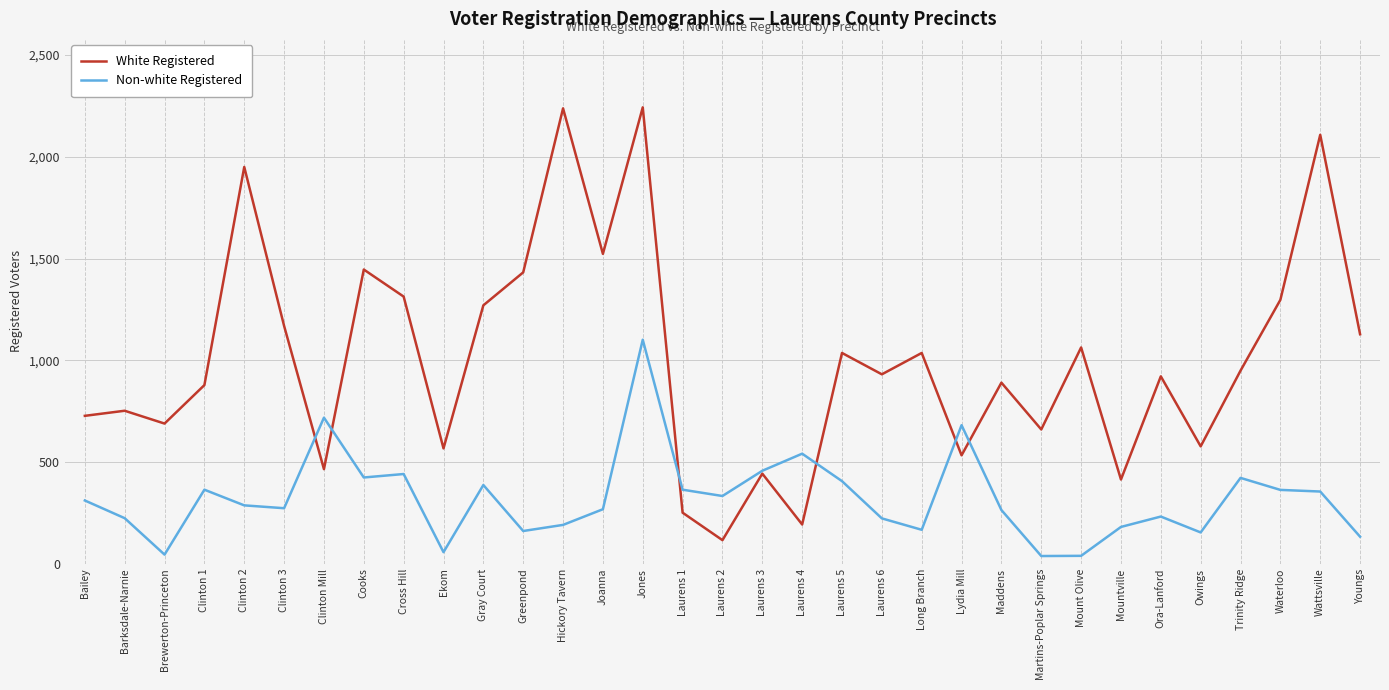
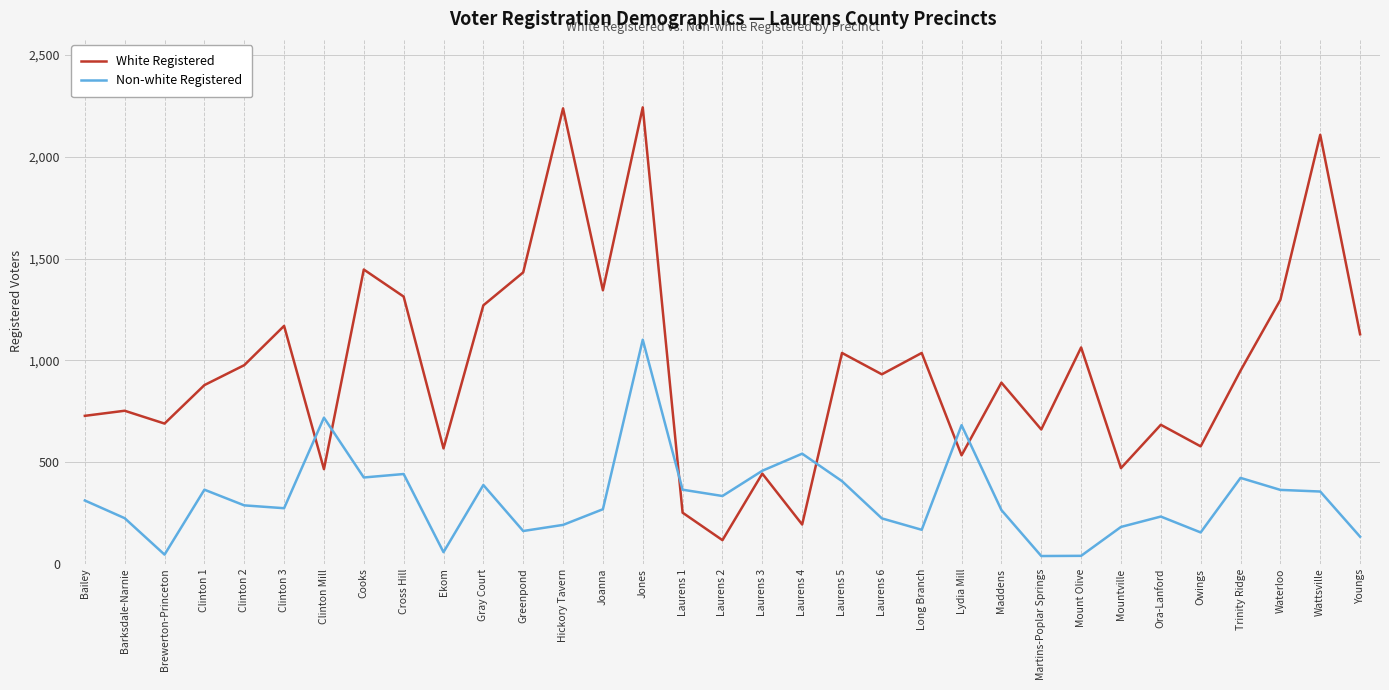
  {
    "White Registered": {
      "Bailey": "730",
      "Barksdale-Narnie": "750",
      "Brewerton-Princeton": "690",
      "Clinton 1": "880",
-     "Clinton 2": "1,950",
+     "Clinton 2": "980",
      "Clinton 3": "1,170",
      "Clinton Mill": "470",
      "Cooks": "1,450",
      "Cross Hill": "1,310",
      "Ekom": "570",
      "Gray Court": "1,270",
      "Greenpond": "1,430",
      "Hickory Tavern": "2,240",
-     "Joanna": "1,520",
+     "Joanna": "1,340",
      "Jones": "2,240",
      "Laurens 1": "250",
      "Laurens 2": "120",
      "Laurens 3": "440",
      "Laurens 4": "190",
      "Laurens 5": "1,040",
      "Laurens 6": "930",
      "Long Branch": "1,040",
      "Lydia Mill": "530",
      "Maddens": "890",
      "Martins-Poplar Springs": "660",
      "Mount Olive": "1,060",
-     "Mountville": "410",
-     "Ora-Lanford": "920",
+     "Mountville": "470",
+     "Ora-Lanford": "680",
      "Owings": "580",
      "Trinity Ridge": "950",
      "Waterloo": "1,300",
      "Wattsville": "2,110",
      "Youngs": "1,130"
    },
    "Non-white Registered": {
      "Bailey": "310",
      "Barksdale-Narnie": "220",
      "Brewerton-Princeton": "50",
      "Clinton 1": "360",
      "Clinton 2": "290",
      "Clinton 3": "270",
      "Clinton Mill": "720",
      "Cooks": "420",
      "Cross Hill": "440",
      "Ekom": "60",
      "Gray Court": "390",
      "Greenpond": "160",
      "Hickory Tavern": "190",
      "Joanna": "270",
      "Jones": "1,100",
      "Laurens 1": "360",
      "Laurens 2": "330",
      "Laurens 3": "460",
      "Laurens 4": "540",
      "Laurens 5": "410",
      "Laurens 6": "220",
      "Long Branch": "170",
      "Lydia Mill": "680",
      "Maddens": "260",
      "Martins-Poplar Springs": "40",
      "Mount Olive": "40",
      "Mountville": "180",
      "Ora-Lanford": "230",
      "Owings": "150",
      "Trinity Ridge": "420",
      "Waterloo": "360",
      "Wattsville": "360",
      "Youngs": "130"
    }
  }
